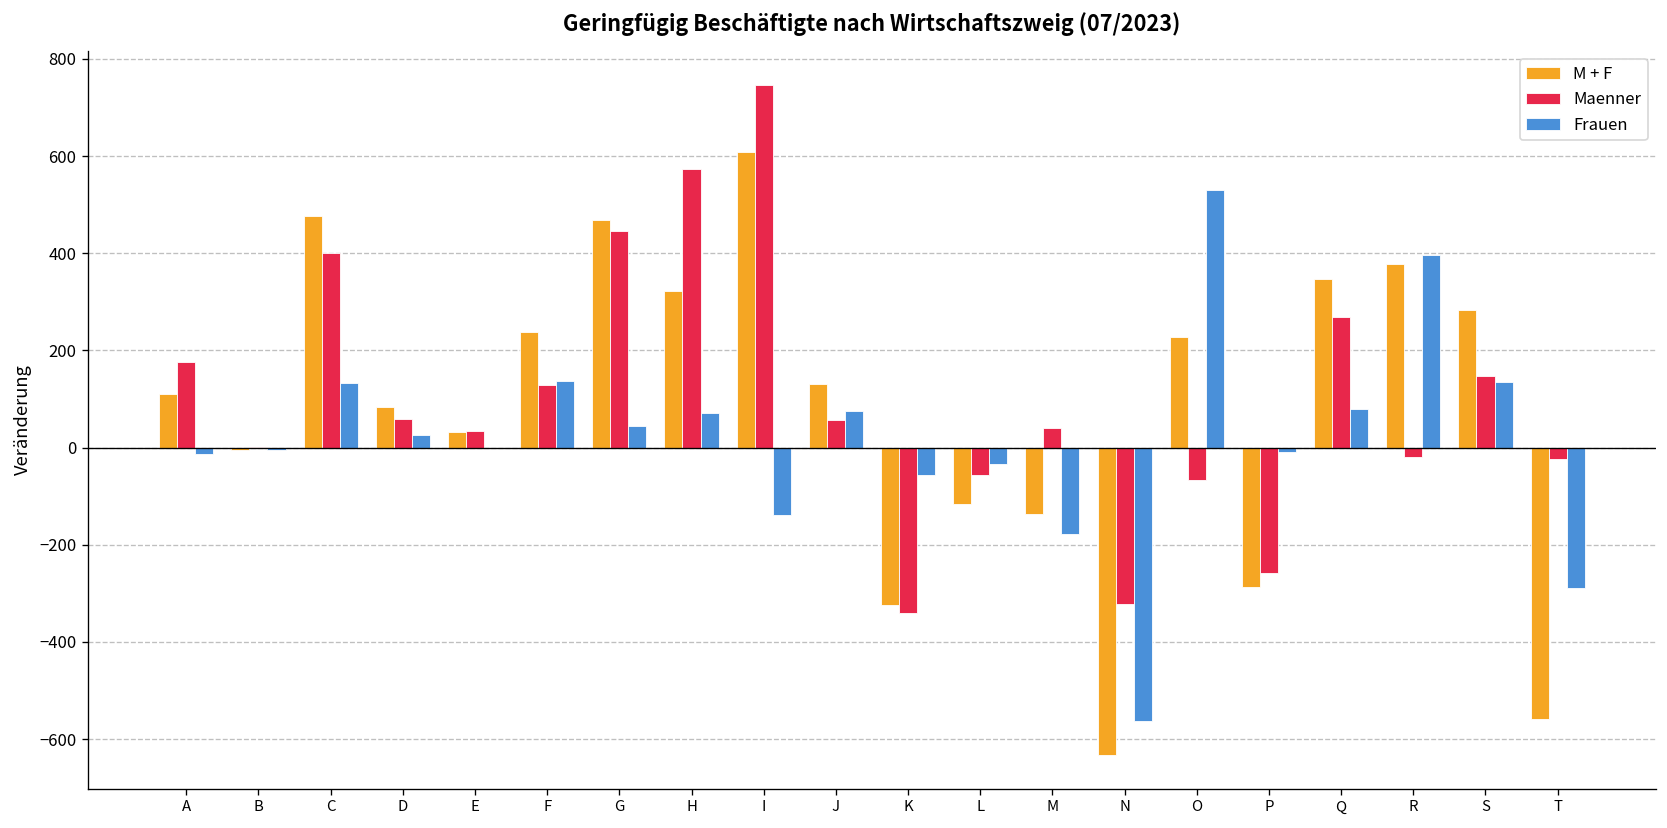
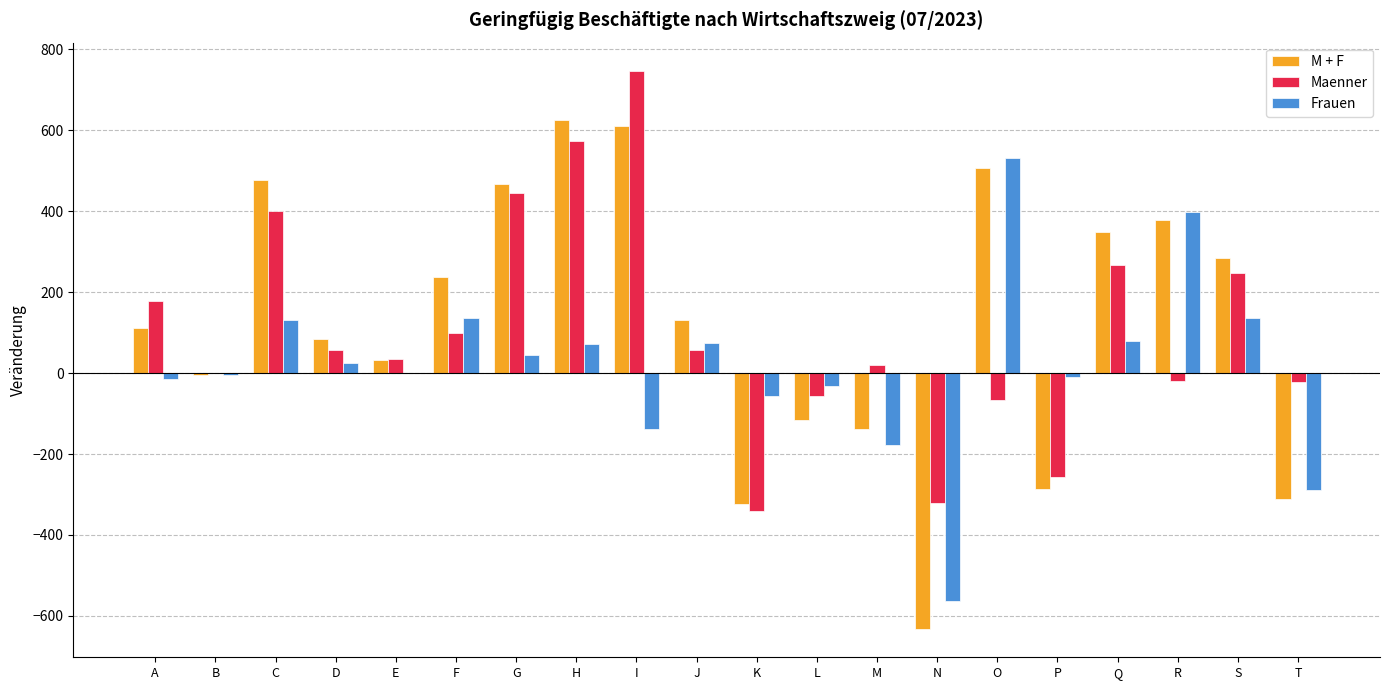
  {
    "M + F": {
      "A": 110,
      "C": 480,
      "D": 80,
      "E": 30,
      "F": 240,
      "G": 470,
-     "H": 320,
+     "H": 620,
      "I": 610,
      "J": 130,
      "K": -320,
      "L": -120,
      "M": -140,
      "N": -630,
-     "O": 230,
+     "O": 510,
      "P": -290,
      "Q": 350,
      "R": 380,
      "S": 280,
-     "T": -560
+     "T": -310
    },
    "Maenner": {
      "A": 180,
      "C": 400,
      "D": 60,
      "E": 30,
-     "F": 130,
+     "F": 100,
      "G": 450,
      "H": 570,
      "I": 750,
      "J": 60,
      "K": -340,
      "L": -60,
-     "M": 40,
+     "M": 20,
      "N": -320,
      "O": -70,
      "P": -260,
      "Q": 270,
      "R": -20,
-     "S": 150,
+     "S": 250,
      "T": -20
    },
    "Frauen": {
      "A": -10,
      "C": 130,
      "D": 30,
      "F": 140,
      "G": 50,
      "H": 70,
      "I": -140,
      "J": 80,
      "K": -60,
      "L": -30,
      "M": -180,
      "N": -560,
      "O": 530,
      "P": -10,
      "Q": 80,
      "R": 400,
      "S": 140,
      "T": -290
    }
  }
